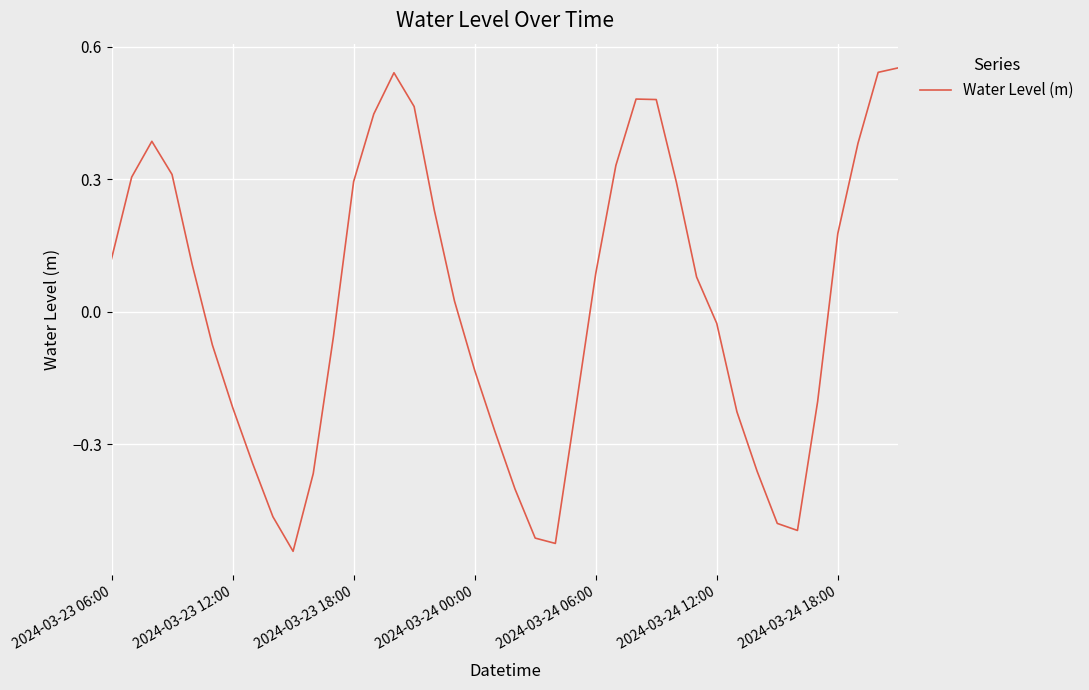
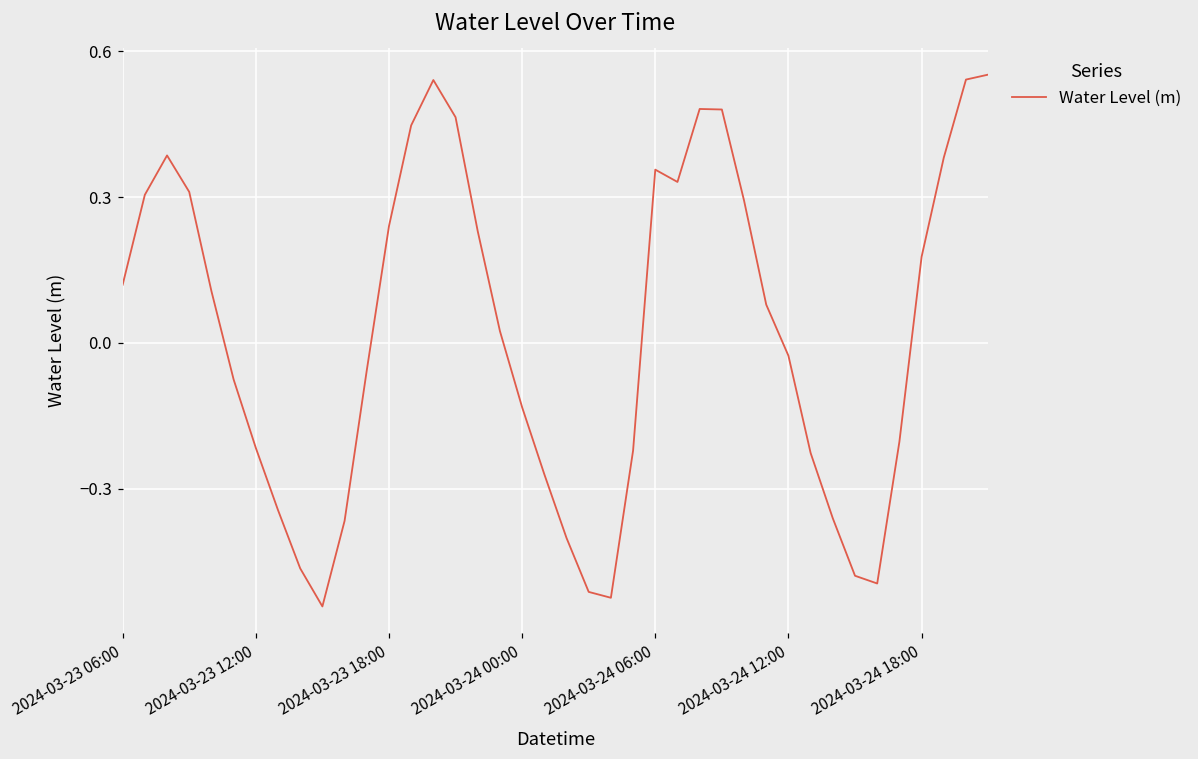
  {
    "2024-03-23 06:00": 0.12,
    "2024-03-23 12:00": -0.22,
-   "2024-03-23 18:00": 0.29,
+   "2024-03-23 18:00": 0.24,
    "2024-03-24 00:00": -0.13,
-   "2024-03-24 06:00": 0.09,
+   "2024-03-24 06:00": 0.36,
    "2024-03-24 12:00": -0.03,
    "2024-03-24 18:00": 0.18
  }
